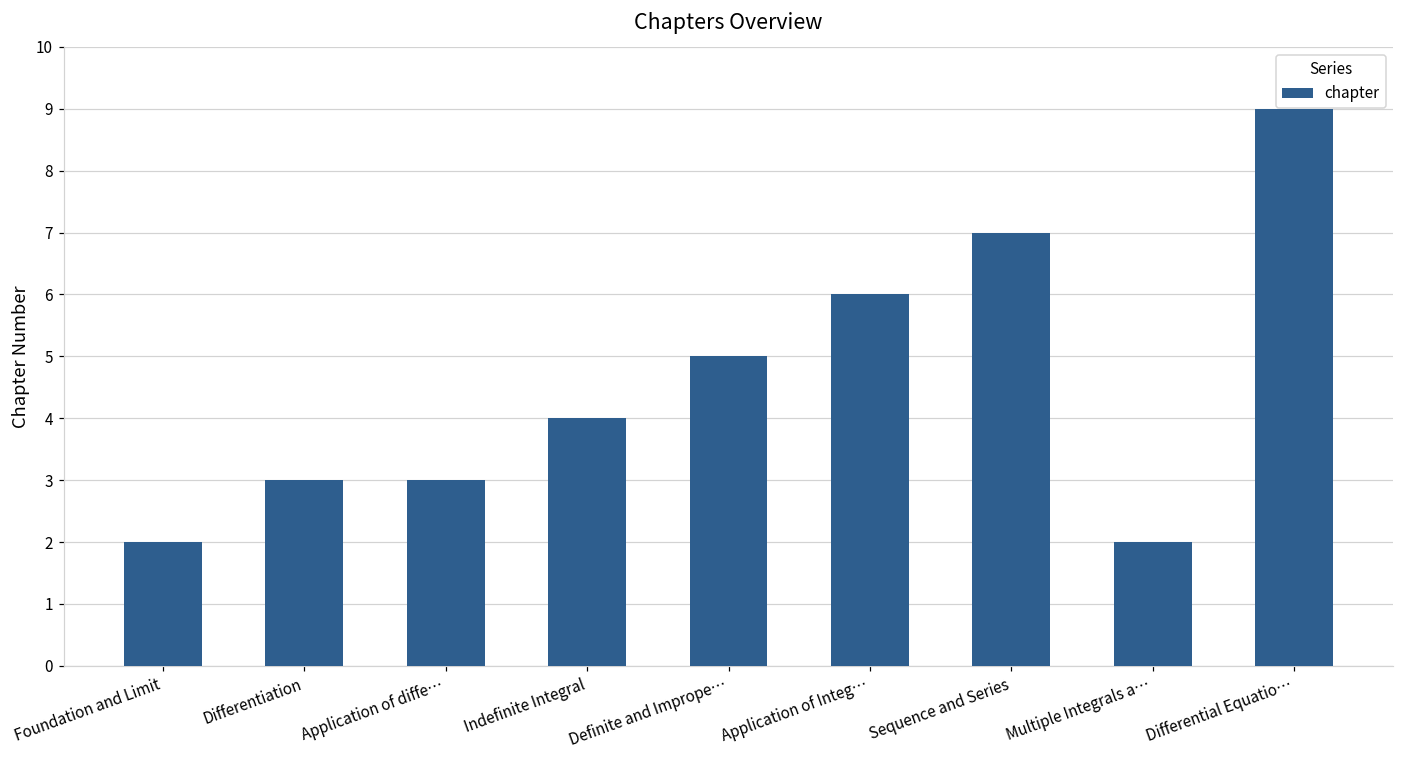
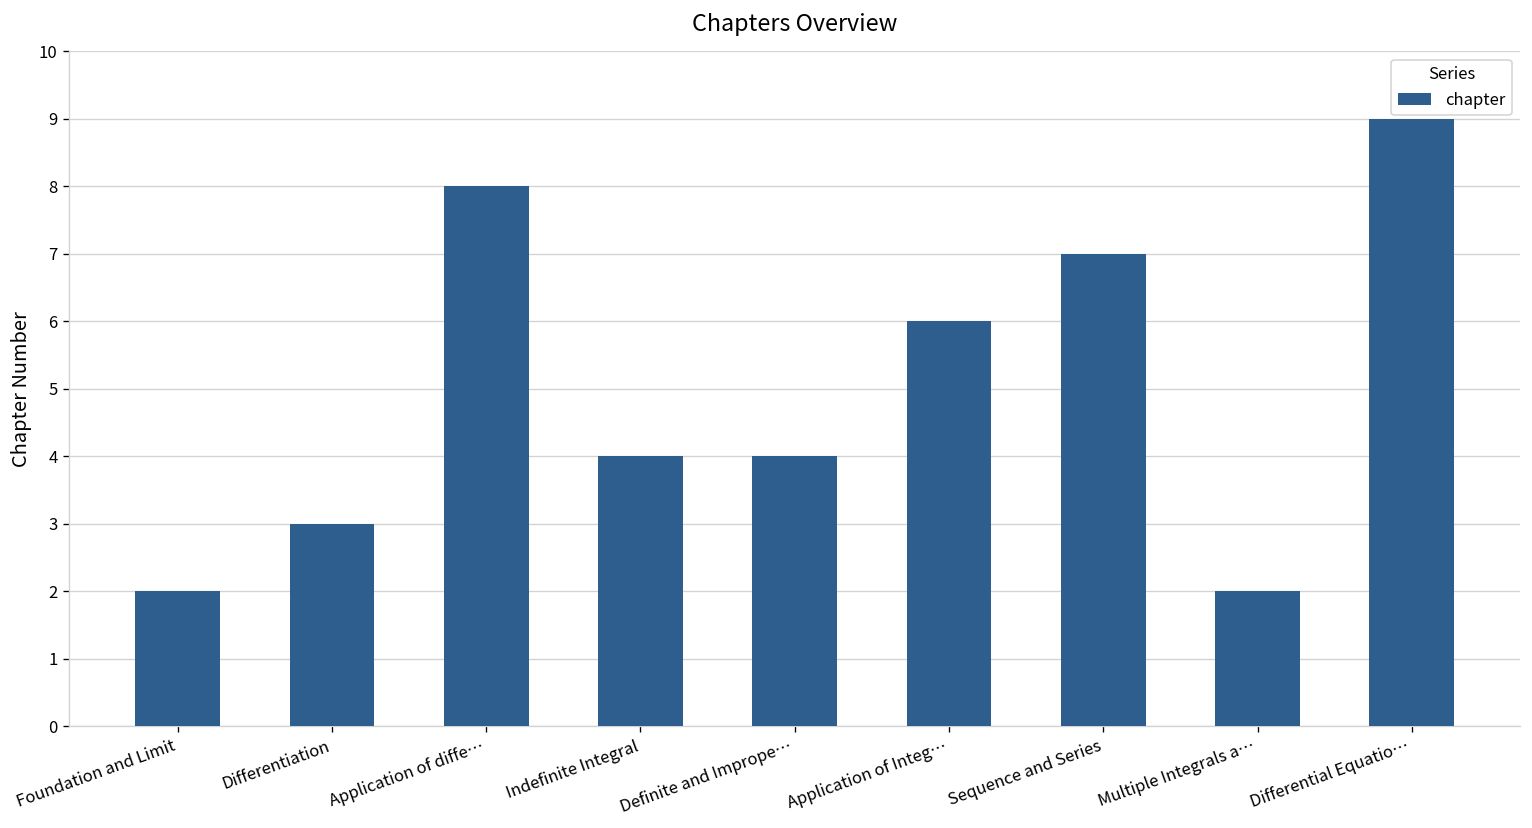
  {
    "Foundation and Limit": 2,
    "Differentiation": 3,
-   "Application of diffe…": 3,
+   "Application of diffe…": 8,
    "Indefinite Integral": 4,
-   "Definite and Imprope…": 5,
+   "Definite and Imprope…": 4,
    "Application of Integ…": 6,
    "Sequence and Series": 7,
    "Multiple Integrals a…": 2,
    "Differential Equatio…": 9
  }
